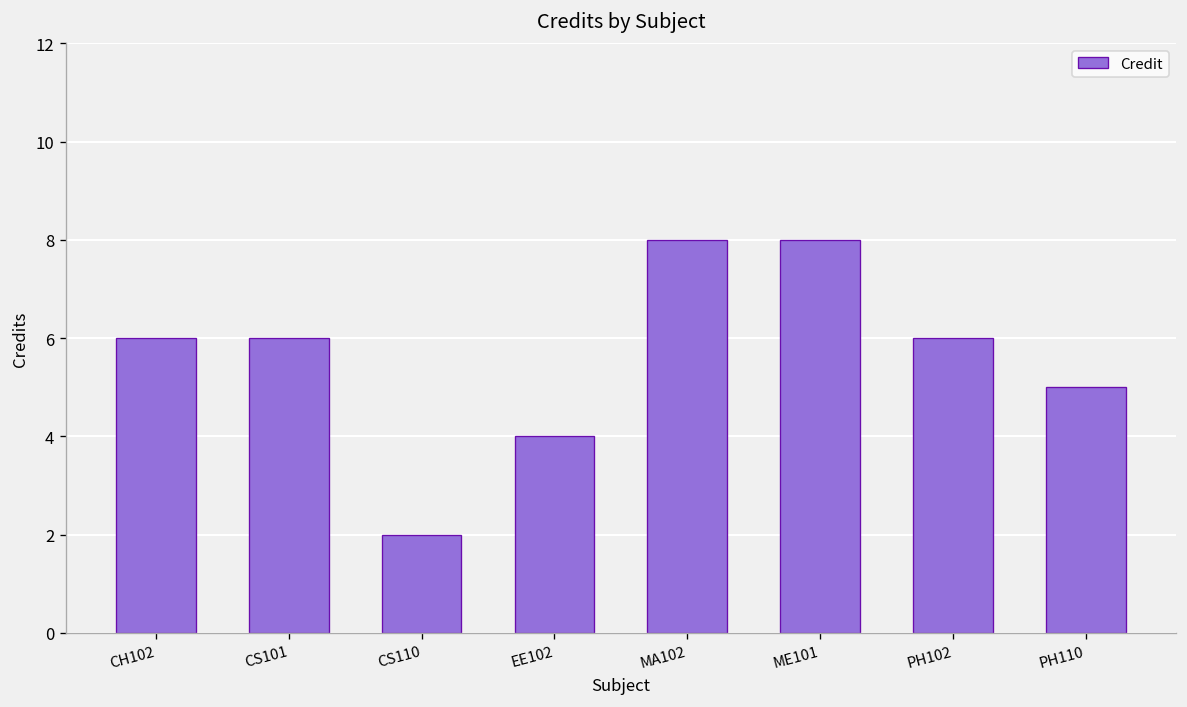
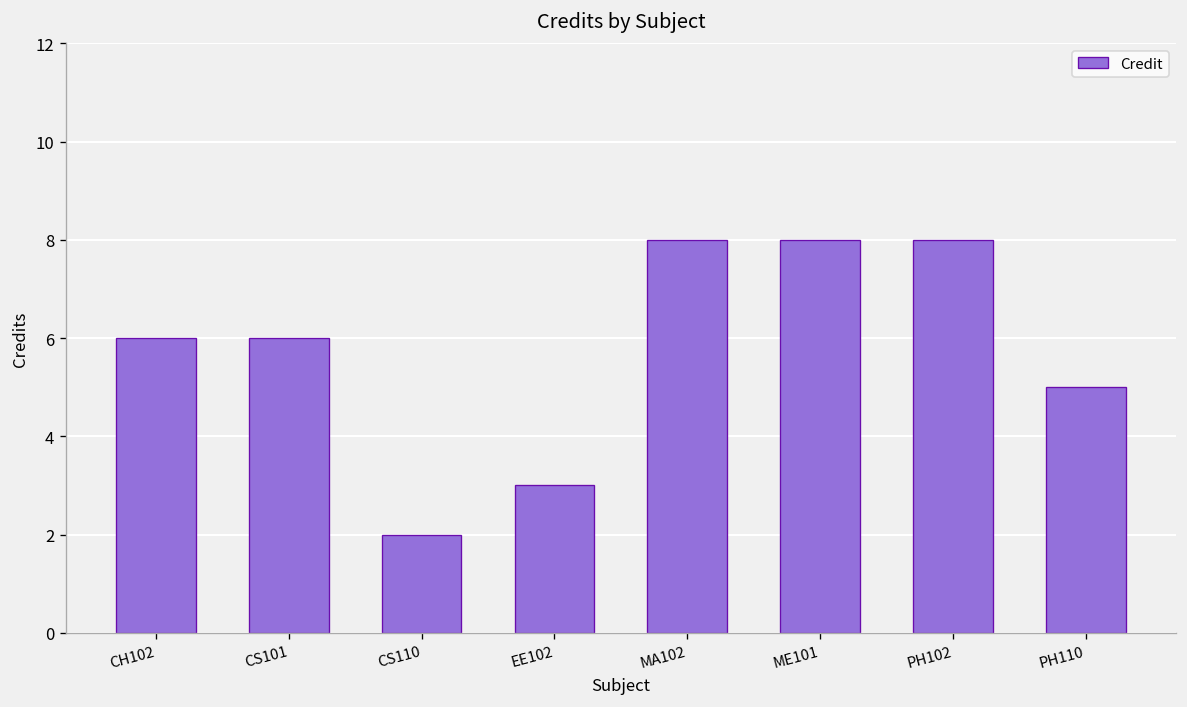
  {
    "CH102": 6,
    "CS101": 6,
    "CS110": 2,
-   "EE102": 4,
+   "EE102": 3,
    "MA102": 8,
    "ME101": 8,
-   "PH102": 6,
+   "PH102": 8,
    "PH110": 5
  }
